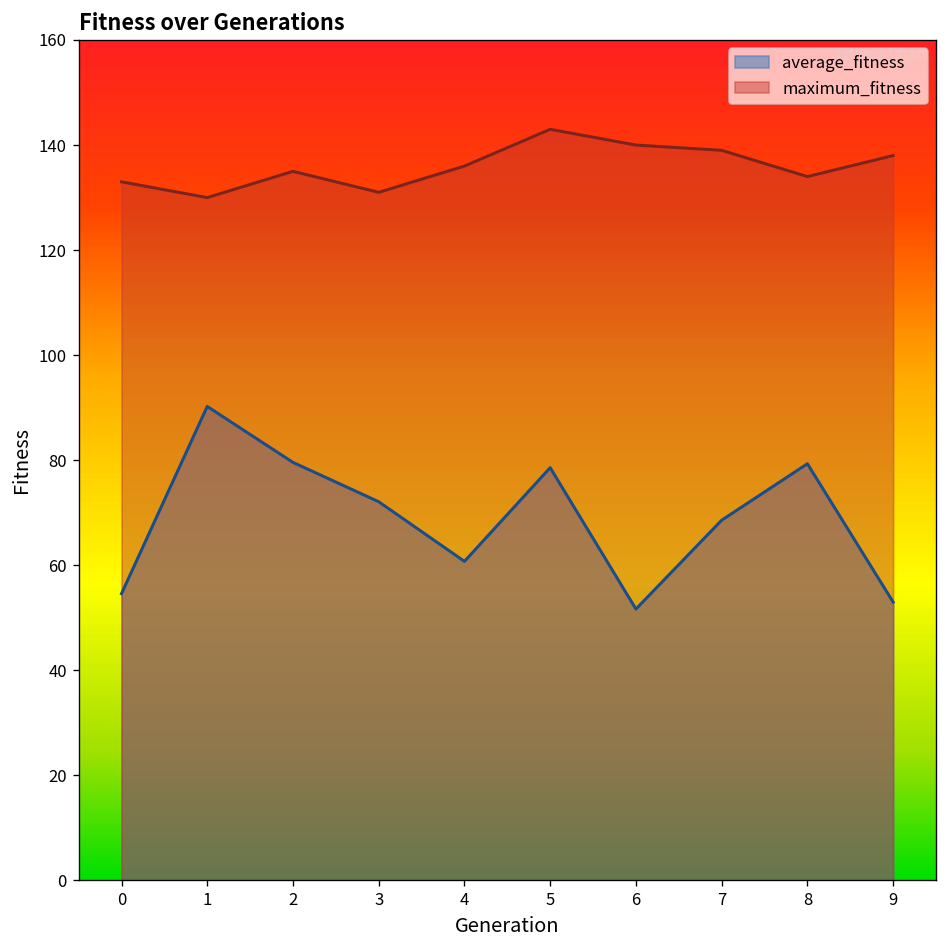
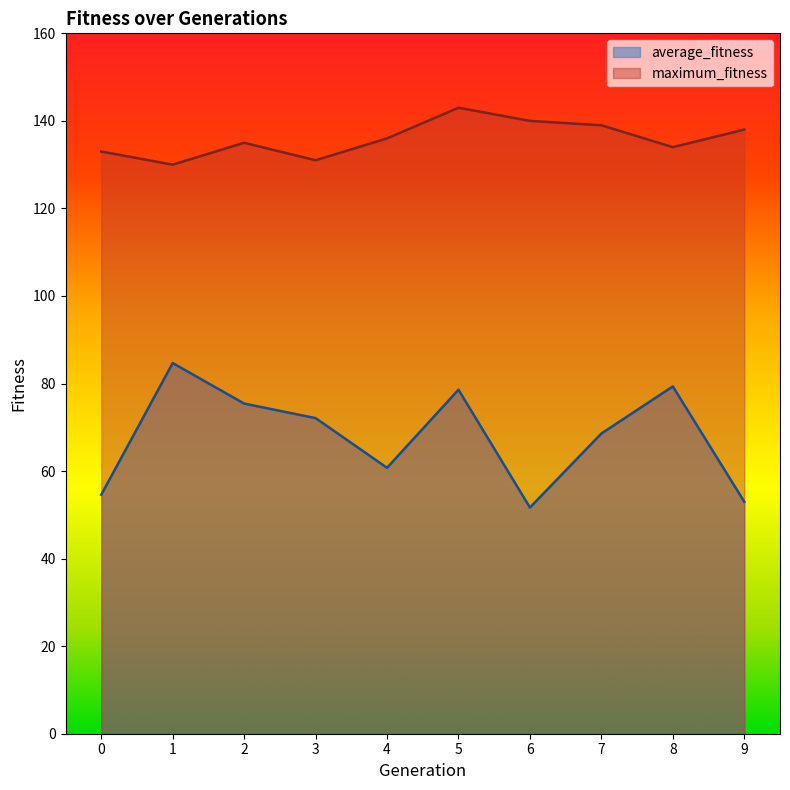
  {
    "average_fitness": {
      "0": 55,
-     "1": 90,
-     "2": 80,
+     "1": 85,
+     "2": 75,
      "3": 72,
      "4": 61,
      "5": 79,
      "6": 52,
      "7": 69,
      "8": 79,
      "9": 53
    },
    "maximum_fitness": {
      "0": 133,
      "1": 130,
      "2": 135,
      "3": 131,
      "4": 136,
      "5": 143,
      "6": 140,
      "7": 139,
      "8": 134,
      "9": 138
    }
  }
